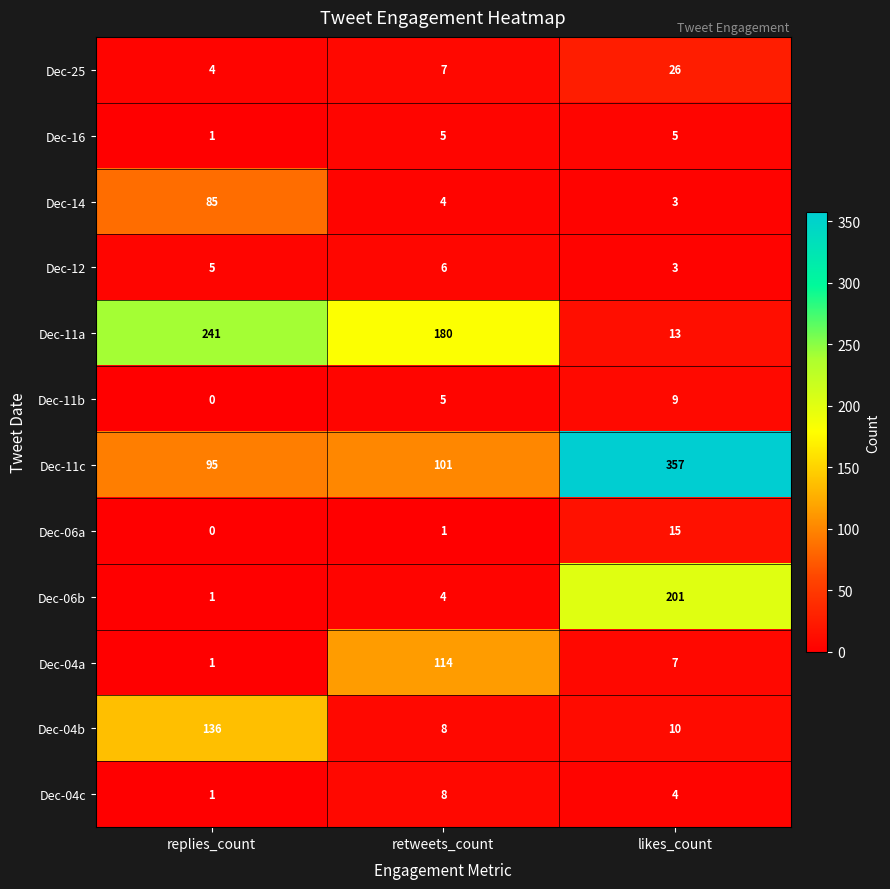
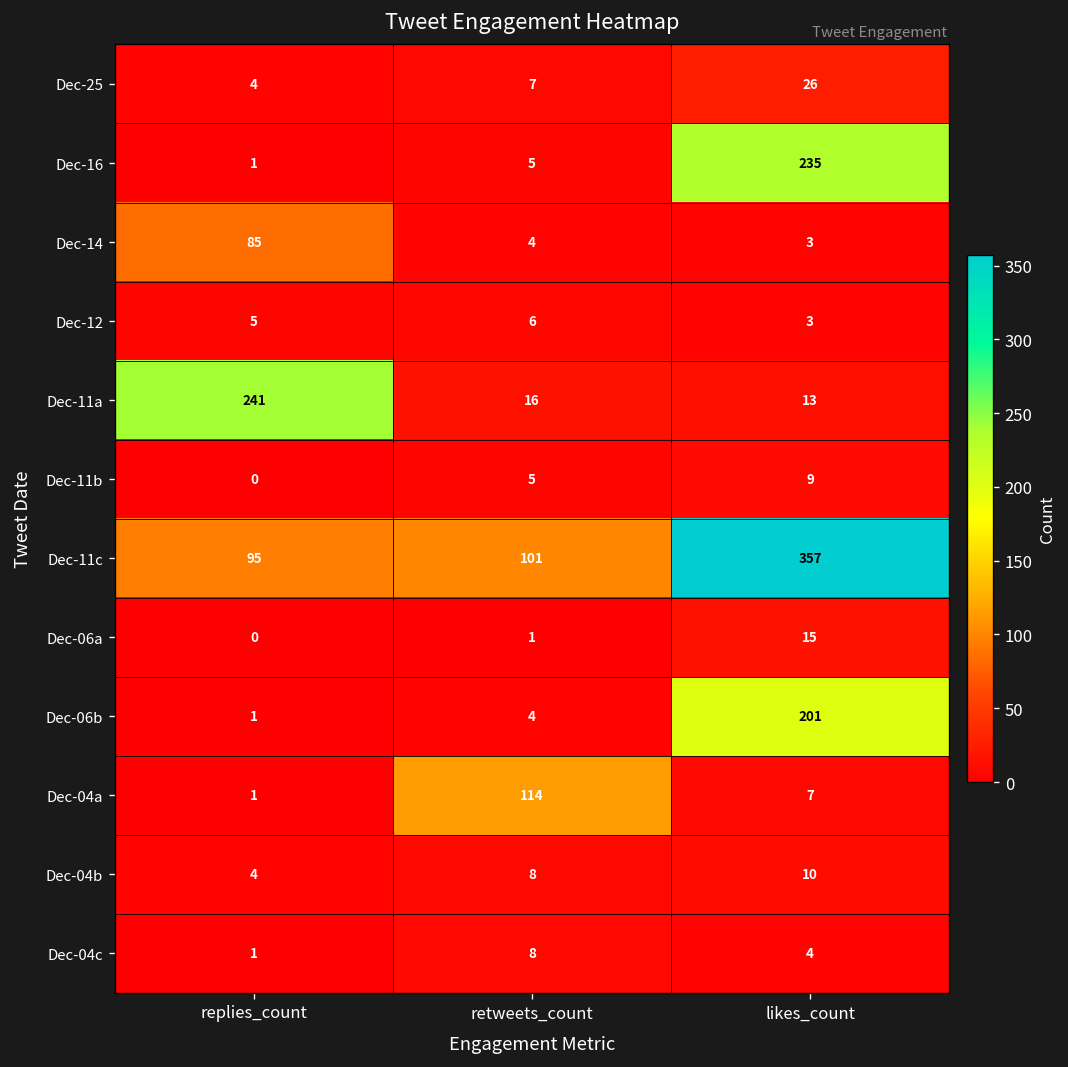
  {
    "Dec-25": {
      "replies_count": 4,
      "retweets_count": 7,
      "likes_count": 26
    },
    "Dec-16": {
      "replies_count": 1,
      "retweets_count": 5,
-     "likes_count": 5
+     "likes_count": 235
    },
    "Dec-14": {
      "replies_count": 85,
      "retweets_count": 4,
      "likes_count": 3
    },
    "Dec-12": {
      "replies_count": 5,
      "retweets_count": 6,
      "likes_count": 3
    },
    "Dec-11a": {
      "replies_count": 241,
-     "retweets_count": 180,
+     "retweets_count": 16,
      "likes_count": 13
    },
    "Dec-11b": {
      "replies_count": 0,
      "retweets_count": 5,
      "likes_count": 9
    },
    "Dec-11c": {
      "replies_count": 95,
      "retweets_count": 101,
      "likes_count": 357
    },
    "Dec-06a": {
      "replies_count": 0,
      "retweets_count": 1,
      "likes_count": 15
    },
    "Dec-06b": {
      "replies_count": 1,
      "retweets_count": 4,
      "likes_count": 201
    },
    "Dec-04a": {
      "replies_count": 1,
      "retweets_count": 114,
      "likes_count": 7
    },
    "Dec-04b": {
-     "replies_count": 136,
+     "replies_count": 4,
      "retweets_count": 8,
      "likes_count": 10
    },
    "Dec-04c": {
      "replies_count": 1,
      "retweets_count": 8,
      "likes_count": 4
    }
  }
